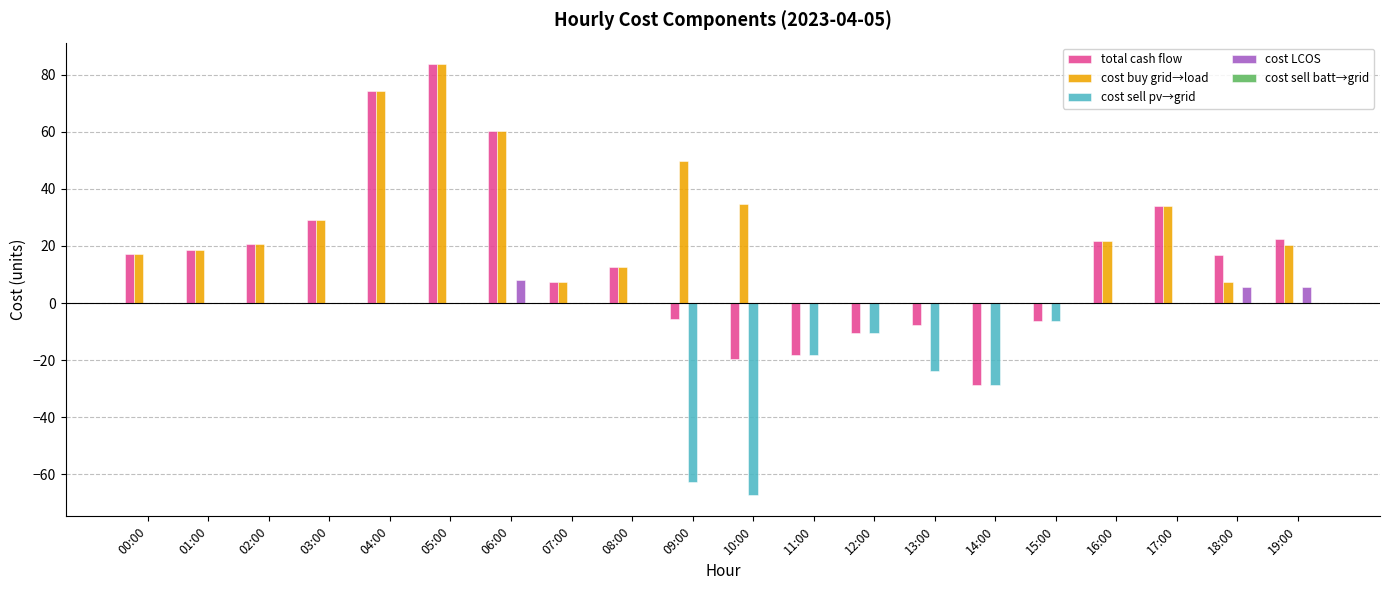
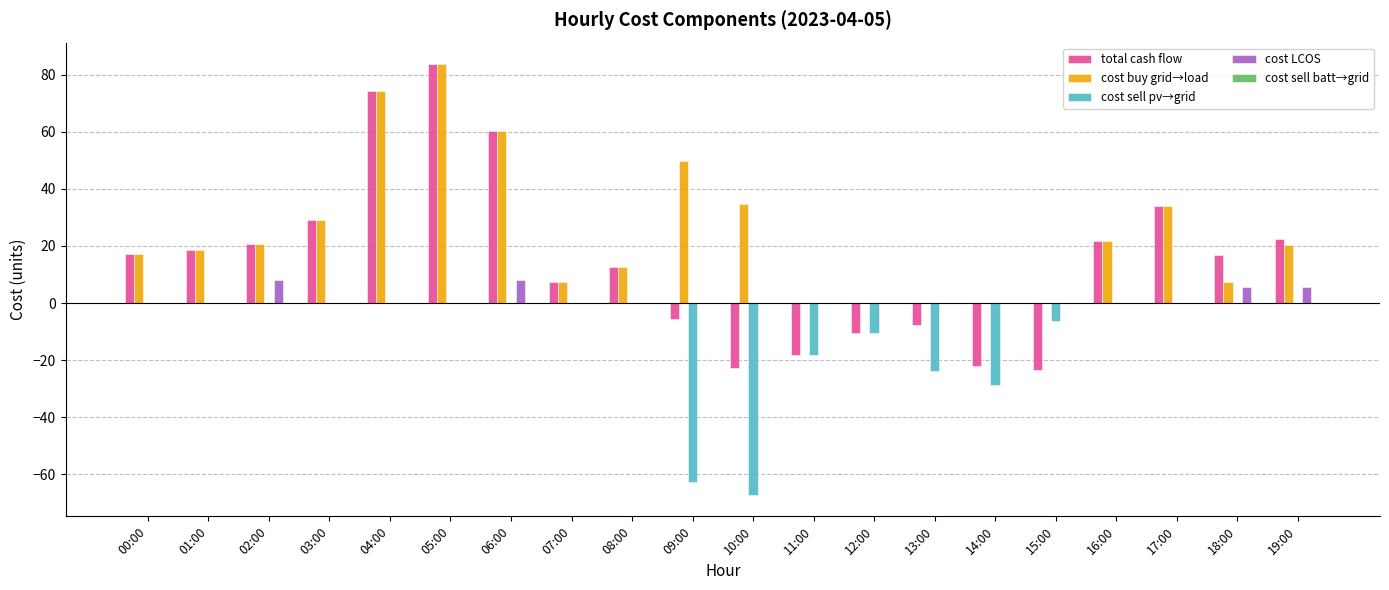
  {
    "total cash flow": {
      "00:00": 17,
      "01:00": 19,
      "02:00": 21,
      "03:00": 29,
      "04:00": 74,
      "05:00": 84,
      "06:00": 60,
      "07:00": 7,
      "08:00": 13,
      "09:00": -6,
-     "10:00": -19,
+     "10:00": -23,
      "11:00": -18,
      "12:00": -10,
      "13:00": -8,
-     "14:00": -29,
-     "15:00": -6,
+     "14:00": -22,
+     "15:00": -24,
      "16:00": 22,
      "17:00": 34,
      "18:00": 17,
      "19:00": 22
    },
    "cost buy grid→load": {
      "00:00": 17,
      "01:00": 19,
      "02:00": 21,
      "03:00": 29,
      "04:00": 74,
      "05:00": 84,
      "06:00": 60,
      "07:00": 7,
      "08:00": 13,
      "09:00": 50,
      "10:00": 35,
      "11:00": 0,
      "12:00": 0,
      "13:00": 0,
      "14:00": 0,
      "15:00": 0,
      "16:00": 22,
      "17:00": 34,
      "18:00": 7,
      "19:00": 20
    },
    "cost sell pv→grid": {
      "00:00": 0,
      "01:00": 0,
      "02:00": 0,
      "03:00": 0,
      "04:00": 0,
      "05:00": 0,
      "06:00": 0,
      "07:00": 0,
      "08:00": 0,
      "09:00": -63,
      "10:00": -67,
      "11:00": -18,
      "12:00": -10,
      "13:00": -24,
      "14:00": -29,
      "15:00": -6,
      "16:00": 0,
      "17:00": 0,
      "18:00": 0,
      "19:00": 0
    },
    "cost LCOS": {
      "00:00": 0,
      "01:00": 0,
-     "02:00": 0,
+     "02:00": 8,
      "03:00": 0,
      "04:00": 0,
      "05:00": 0,
      "06:00": 8,
      "07:00": 0,
      "08:00": 0,
      "09:00": 0,
      "10:00": 0,
      "11:00": 0,
      "12:00": 0,
      "13:00": 0,
      "14:00": 0,
      "15:00": 0,
      "16:00": 0,
      "17:00": 0,
      "18:00": 6,
      "19:00": 6
    },
    "cost sell batt→grid": {
      "00:00": 0,
      "01:00": 0,
      "02:00": 0,
      "03:00": 0,
      "04:00": 0,
      "05:00": 0,
      "06:00": 0,
      "07:00": 0,
      "08:00": 0,
      "09:00": 0,
      "10:00": 0,
      "11:00": 0,
      "12:00": 0,
      "13:00": 0,
      "14:00": 0,
      "15:00": 0,
      "16:00": 0,
      "17:00": 0,
      "18:00": 0,
      "19:00": 0
    }
  }
